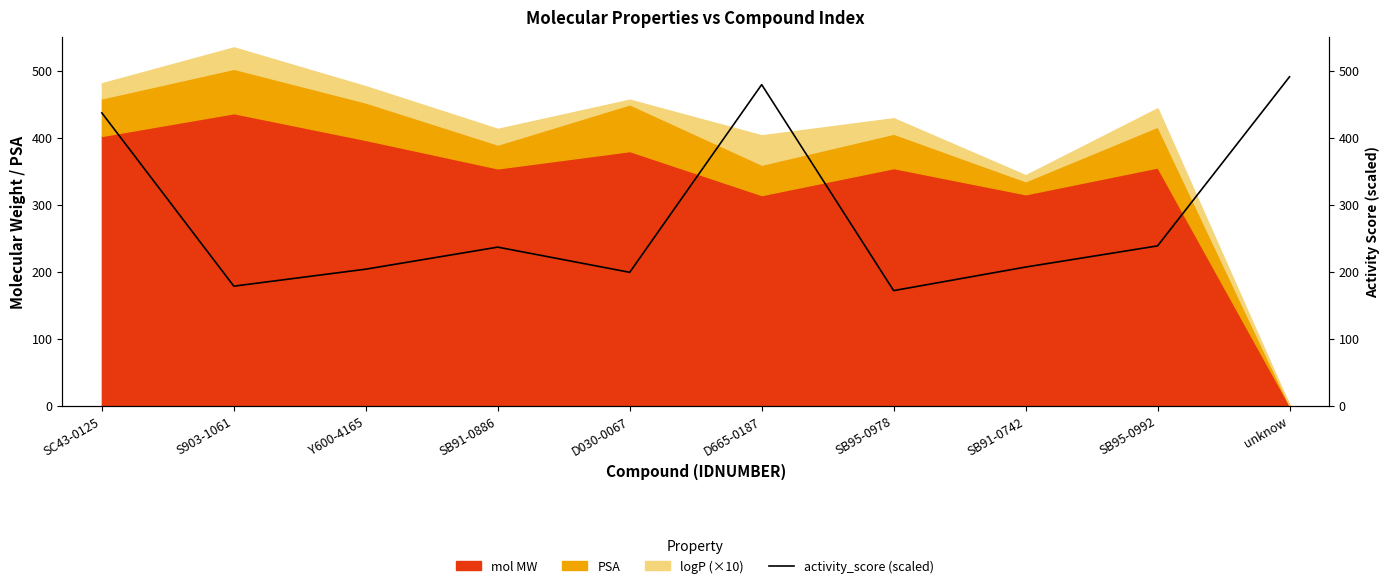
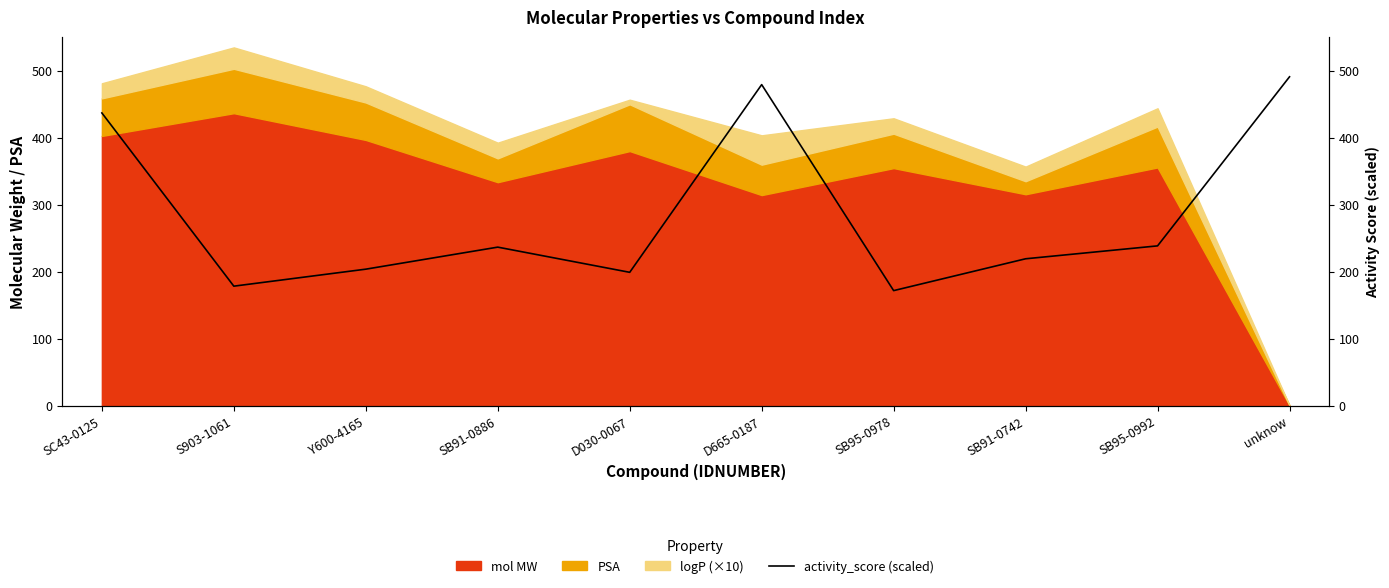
  {
    "mol MW": {
-     "SB91-0886": 350
+     "SB91-0886": 330
    },
    "logP (×10)": {
      "SC43-0125": 20,
      "S903-1061": 30,
      "Y600-4165": 20,
      "SB91-0886": 20,
      "D030-0067": 10,
      "D665-0187": 40,
      "SB95-0978": 20,
-     "SB91-0742": 10,
+     "SB91-0742": 20,
      "SB95-0992": 30
    },
    "activity_score (scaled)": {
      "SC43-0125": 440,
      "S903-1061": 180,
      "Y600-4165": 200,
      "SB91-0886": 240,
      "D030-0067": 200,
      "D665-0187": 480,
      "SB95-0978": 170,
-     "SB91-0742": 210,
+     "SB91-0742": 220,
      "SB95-0992": 240,
      "unknow": 490
    }
  }
